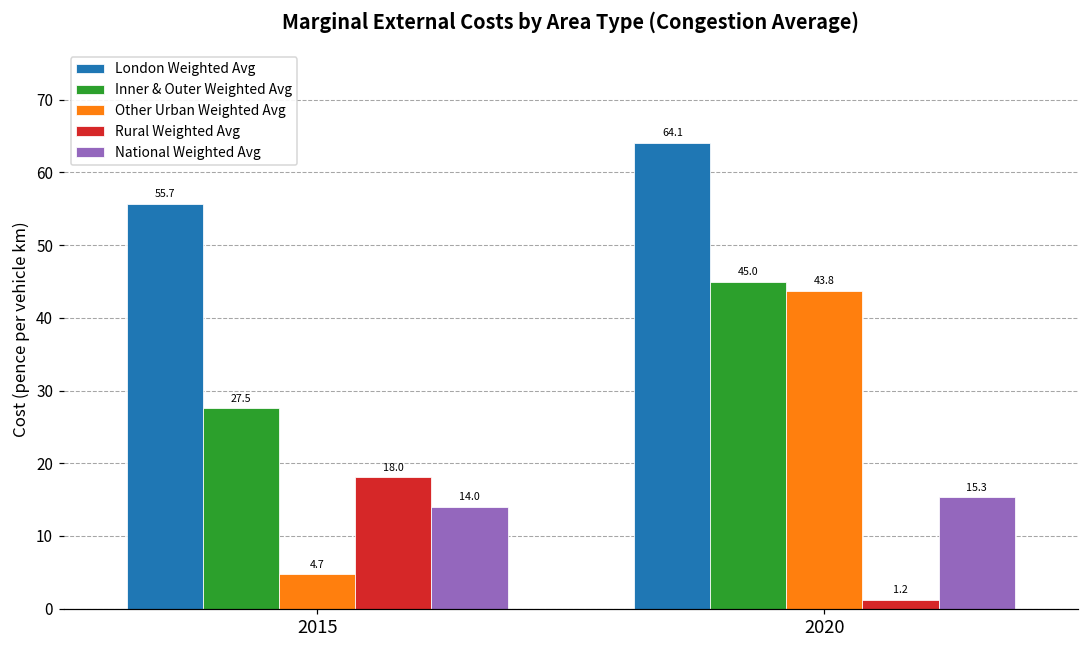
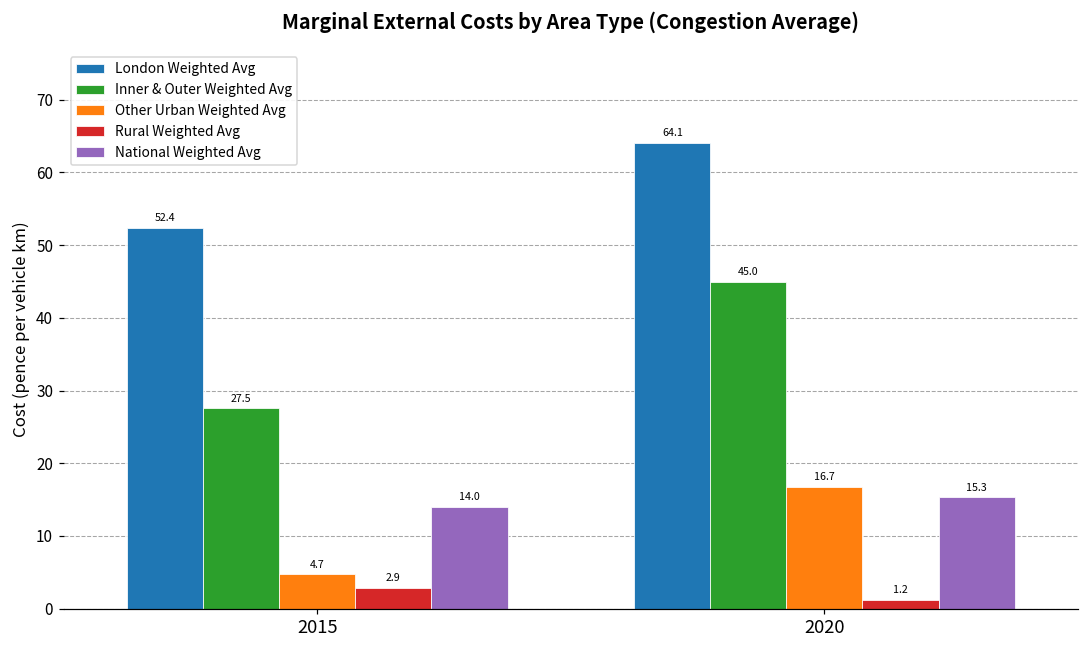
  {
    "London Weighted Avg": {
-     "2015": 55.7,
+     "2015": 52.4,
      "2020": 64.1
    },
    "Inner & Outer Weighted Avg": {
      "2015": 27.5,
      "2020": 45.0
    },
    "Other Urban Weighted Avg": {
      "2015": 4.7,
-     "2020": 43.8
+     "2020": 16.7
    },
    "Rural Weighted Avg": {
-     "2015": 18.0,
+     "2015": 2.9,
      "2020": 1.2
    },
    "National Weighted Avg": {
      "2015": 14.0,
      "2020": 15.3
    }
  }
